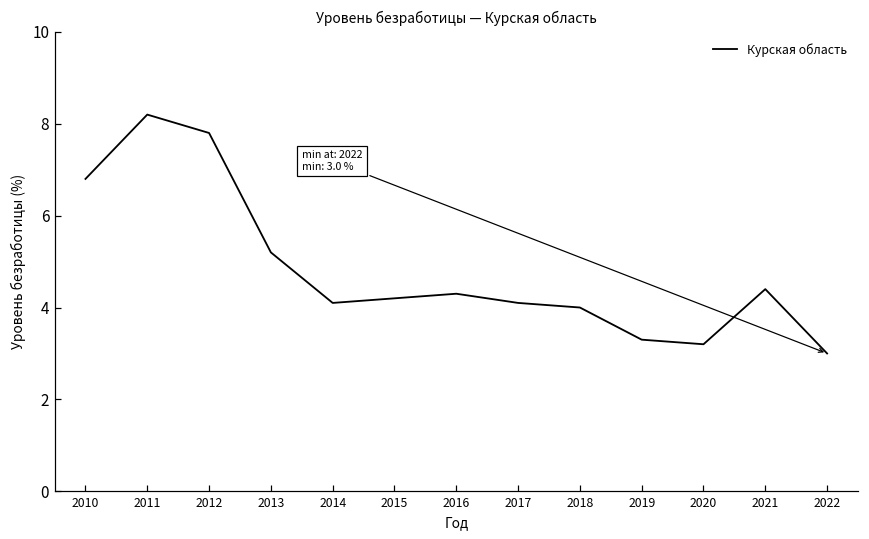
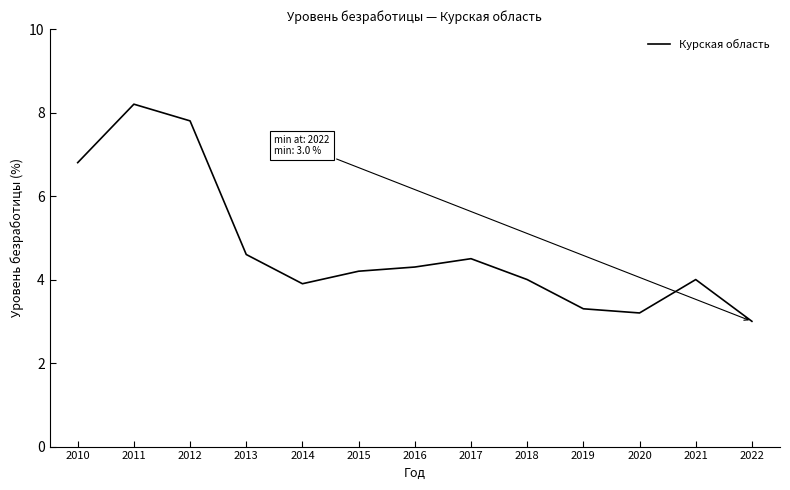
  {
    "2010": 6.8,
    "2011": 8.2,
    "2012": 7.8,
-   "2013": 5.2,
-   "2014": 4.1,
-   "2017": 4.1,
-   "2021": 4.4,
+   "2013": 4.6,
+   "2014": 3.9,
+   "2017": 4.5,
+   "2021": 4.0,
    "2022": 3.0
  }
